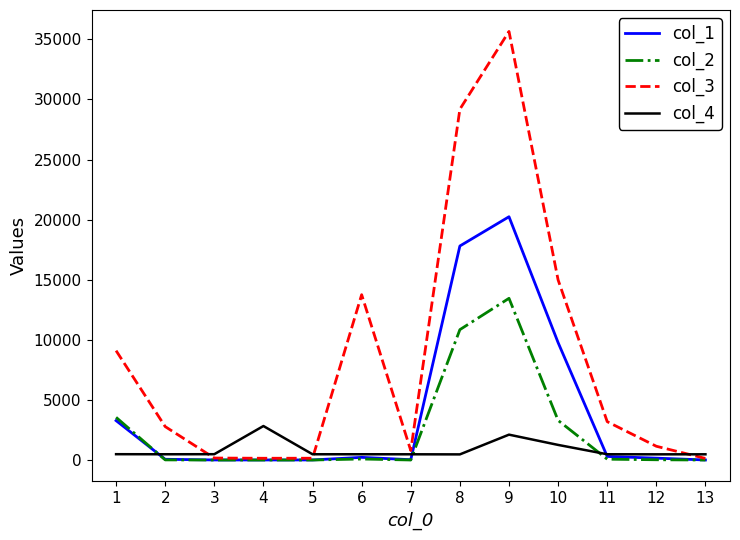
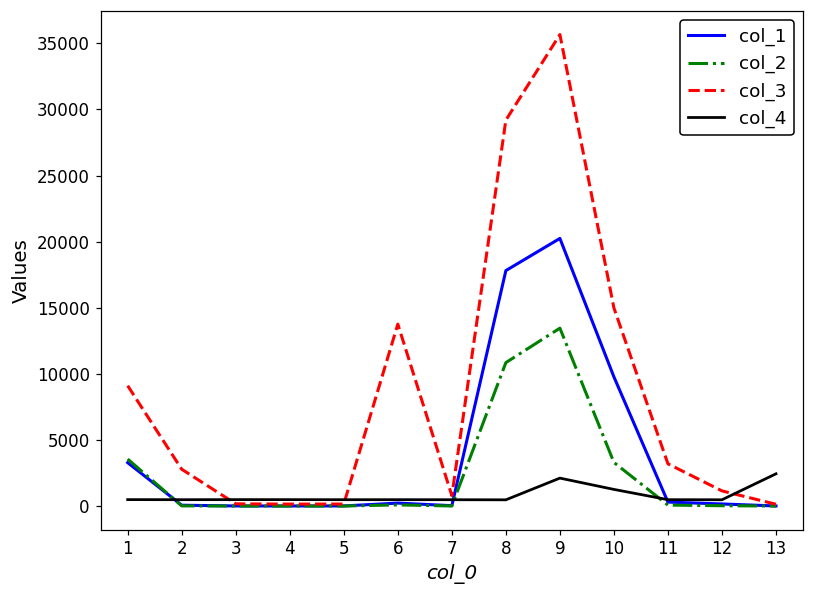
  {
    "col_1": {
      "1": 3300,
      "8": 17800,
      "9": 20200,
      "10": 9800
    },
    "col_2": {
      "1": 3600,
      "8": 10800,
      "9": 13500,
      "10": 3300,
      "11": 100
    },
    "col_3": {
      "1": 9100,
      "2": 2800,
      "6": 13800,
      "7": 800,
      "8": 29200,
      "9": 35700,
      "10": 15000,
      "11": 3200,
      "12": 1100
    },
    "col_4": {
      "1": 500,
      "2": 500,
      "3": 500,
-     "4": 2800,
+     "4": 500,
      "5": 500,
      "6": 500,
      "7": 500,
      "8": 500,
      "9": 2100,
      "10": 1300,
      "12": 500,
-     "13": 500
+     "13": 2400
    }
  }
